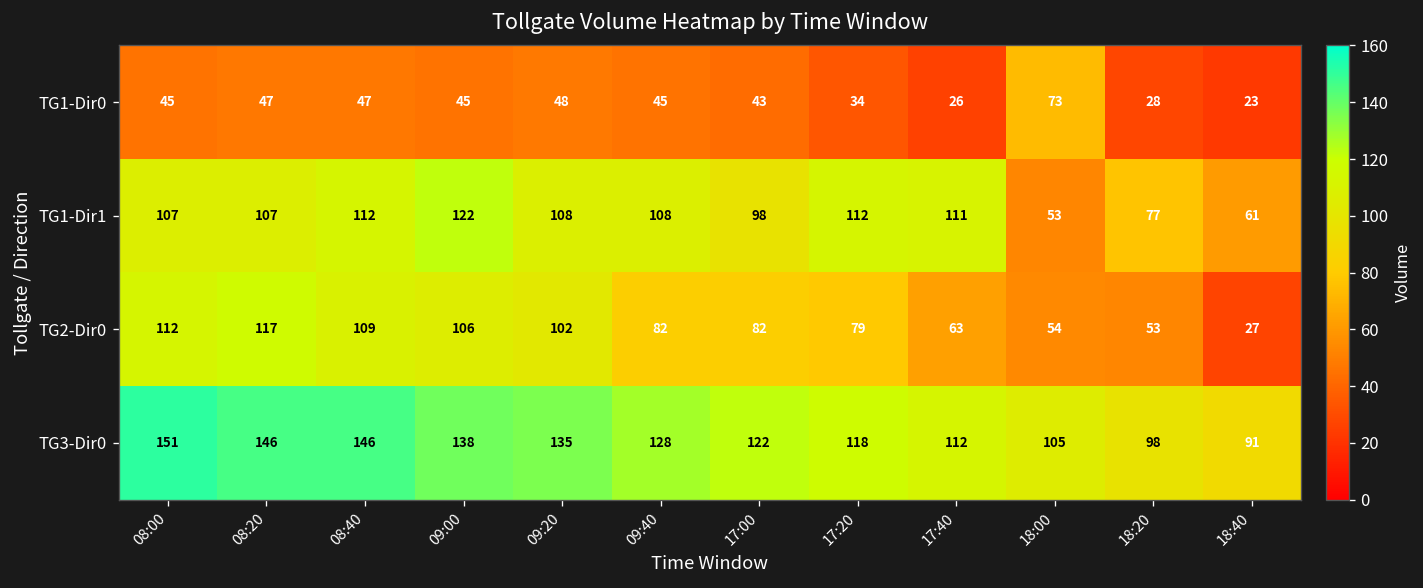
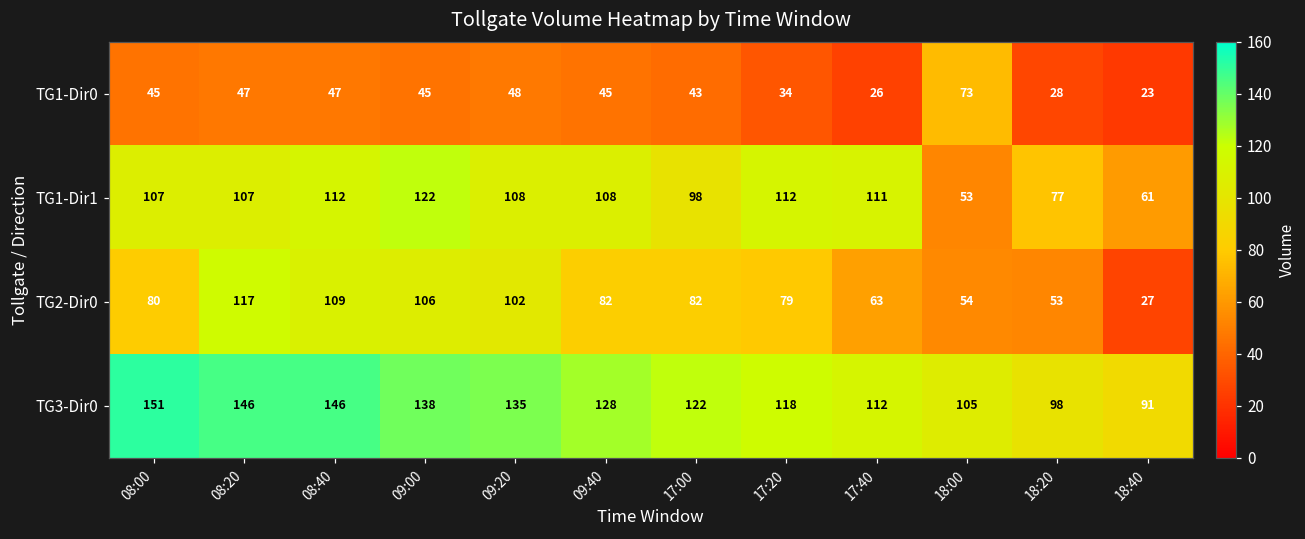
  {
    "TG1-Dir0": {
      "08:00": 45,
      "08:20": 47,
      "08:40": 47,
      "09:00": 45,
      "09:20": 48,
      "09:40": 45,
      "17:00": 43,
      "17:20": 34,
      "17:40": 26,
      "18:00": 73,
      "18:20": 28,
      "18:40": 23
    },
    "TG1-Dir1": {
      "08:00": 107,
      "08:20": 107,
      "08:40": 112,
      "09:00": 122,
      "09:20": 108,
      "09:40": 108,
      "17:00": 98,
      "17:20": 112,
      "17:40": 111,
      "18:00": 53,
      "18:20": 77,
      "18:40": 61
    },
    "TG2-Dir0": {
-     "08:00": 112,
+     "08:00": 80,
      "08:20": 117,
      "08:40": 109,
      "09:00": 106,
      "09:20": 102,
      "09:40": 82,
      "17:00": 82,
      "17:20": 79,
      "17:40": 63,
      "18:00": 54,
      "18:20": 53,
      "18:40": 27
    },
    "TG3-Dir0": {
      "08:00": 151,
      "08:20": 146,
      "08:40": 146,
      "09:00": 138,
      "09:20": 135,
      "09:40": 128,
      "17:00": 122,
      "17:20": 118,
      "17:40": 112,
      "18:00": 105,
      "18:20": 98,
      "18:40": 91
    }
  }
